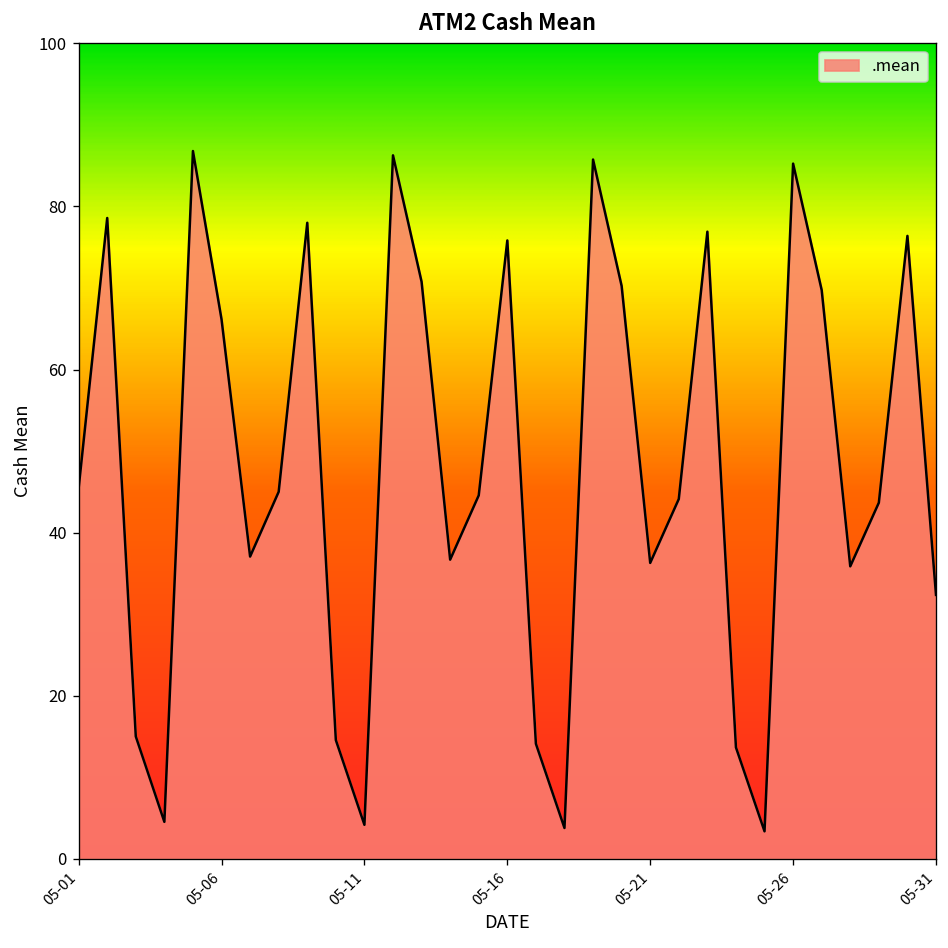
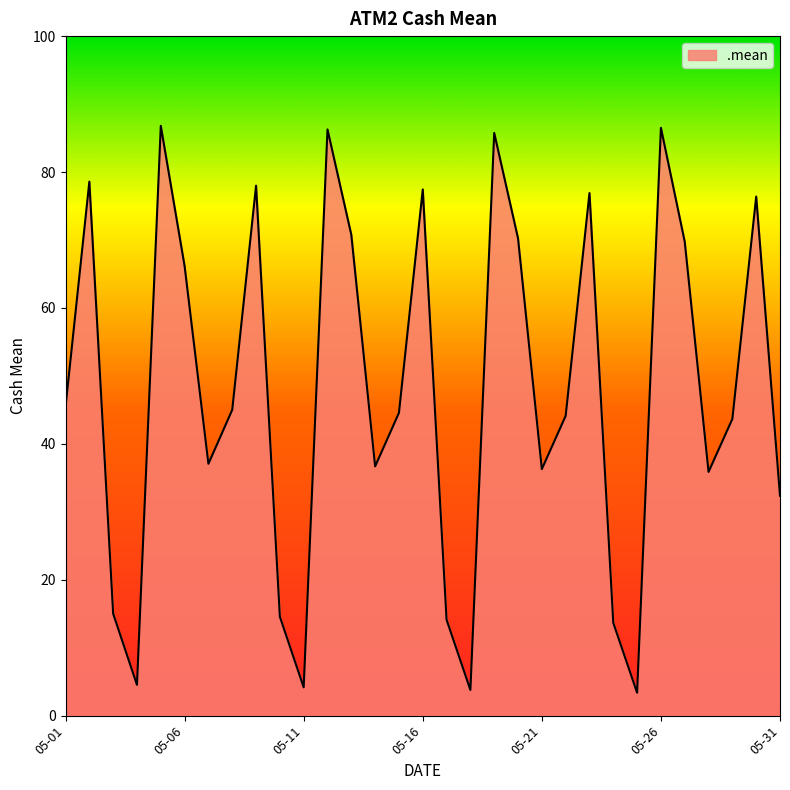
  {
    "05-01": 45,
    "05-06": 66,
    "05-11": 4,
-   "05-16": 76,
+   "05-16": 77,
    "05-21": 36,
-   "05-26": 85,
+   "05-26": 86,
    "05-31": 32
  }
